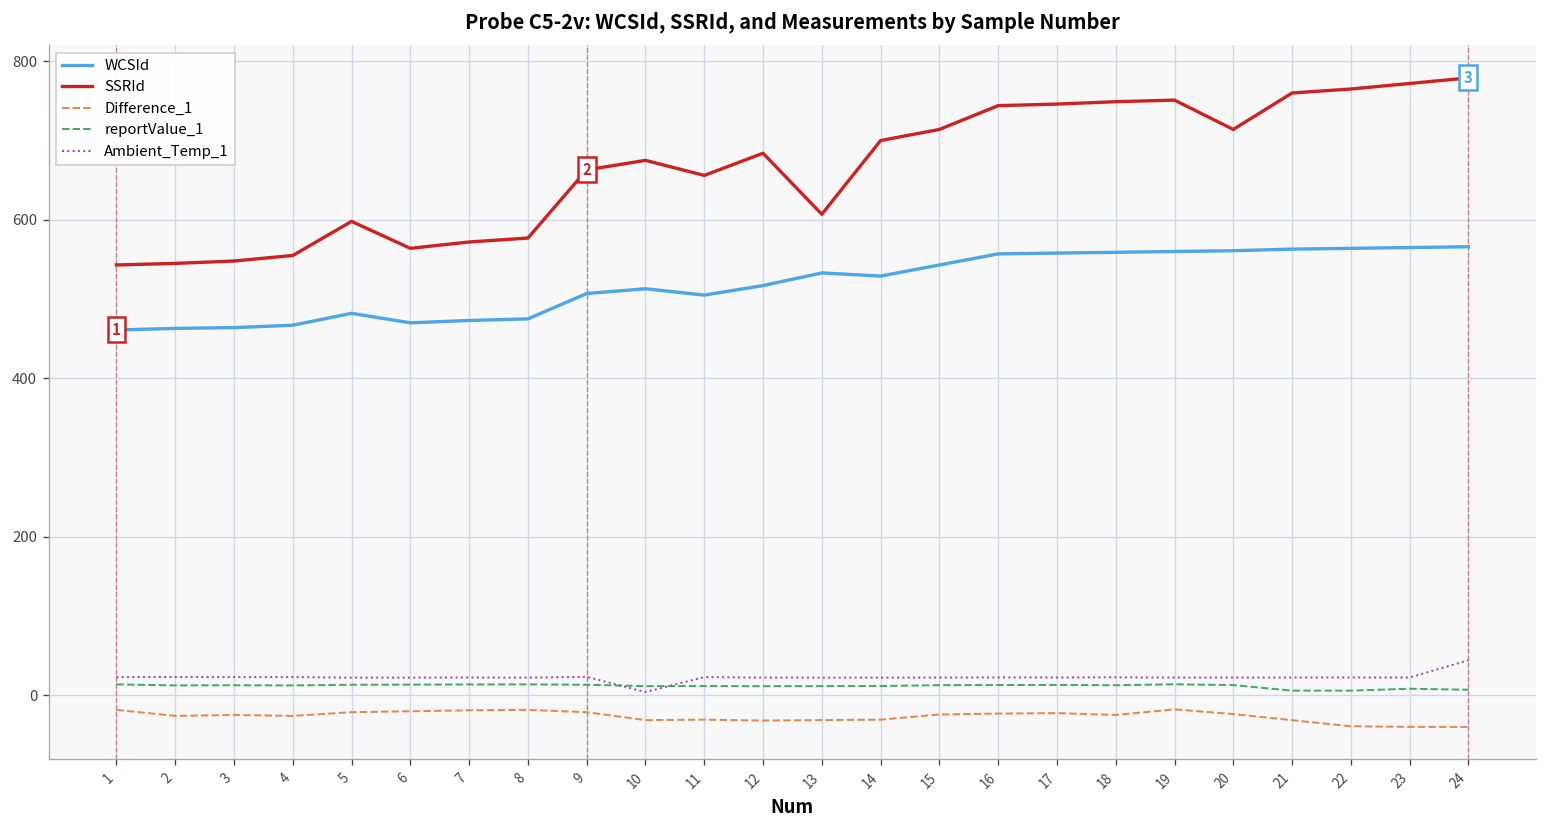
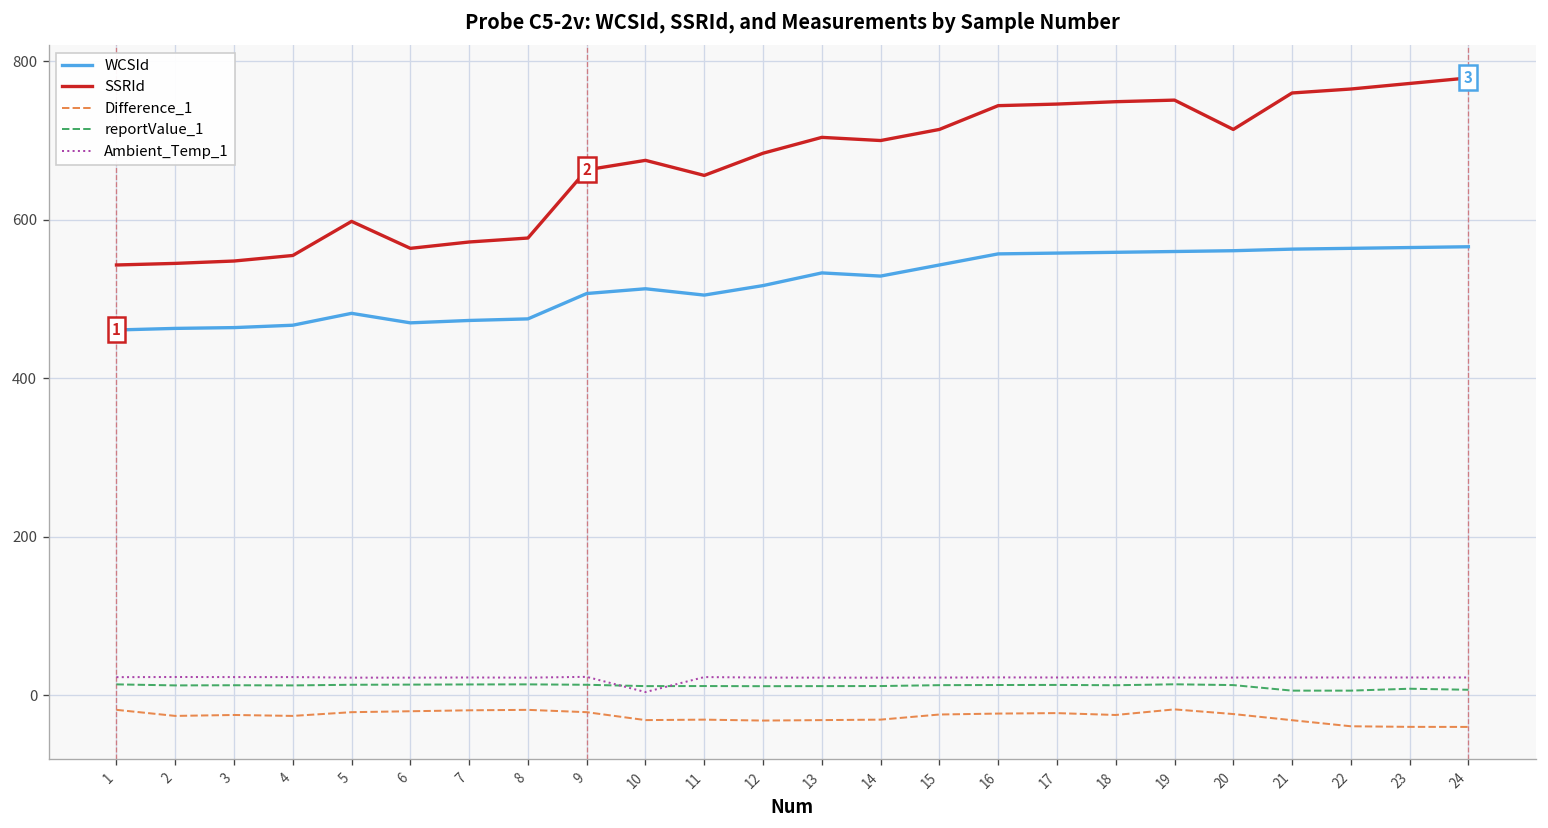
  {
    "WCSId": {
      "2": 460,
      "3": 460,
      "4": 470,
      "5": 480,
      "6": 470,
      "7": 470,
      "8": 480,
      "9": 510,
      "10": 510,
      "11": 510,
      "12": 520,
      "13": 530,
      "14": 530,
      "15": 540,
      "16": 560,
      "17": 560,
      "18": 560,
      "19": 560,
      "20": 560,
      "21": 560,
      "22": 560,
      "23": 570,
      "24": 570
    },
    "SSRId": {
      "1": 540,
      "2": 550,
      "3": 550,
      "4": 560,
      "5": 600,
      "6": 560,
      "7": 570,
      "8": 580,
      "10": 680,
      "11": 660,
      "12": 680,
-     "13": 610,
+     "13": 700,
      "14": 700,
      "15": 710,
      "16": 740,
      "17": 750,
      "18": 750,
      "19": 750,
      "20": 710,
      "21": 760,
      "22": 770,
      "23": 770
    },
    "Difference_1": {
      "1": -20,
      "2": -30,
      "3": -20,
      "4": -30,
      "5": -20,
      "6": -20,
      "7": -20,
      "8": -20,
      "9": -20,
      "10": -30,
      "11": -30,
      "12": -30,
      "13": -30,
      "14": -30,
      "15": -20,
      "16": -20,
      "17": -20,
      "18": -20,
      "19": -20,
      "20": -20,
      "21": -30,
      "22": -40,
      "23": -40,
      "24": -40
    },
    "reportValue_1": {
      "1": 10,
      "2": 10,
      "3": 10,
      "4": 10,
      "5": 10,
      "6": 10,
      "7": 10,
      "8": 10,
      "9": 10,
      "10": 10,
      "11": 10,
      "12": 10,
      "13": 10,
      "14": 10,
      "15": 10,
      "16": 10,
      "17": 10,
      "18": 10,
      "19": 10,
      "20": 10,
      "21": 10,
      "22": 10,
      "23": 10,
      "24": 10
    },
    "Ambient_Temp_1": {
      "1": 20,
      "2": 20,
      "3": 20,
      "4": 20,
      "5": 20,
      "6": 20,
      "7": 20,
      "8": 20,
      "9": 20,
      "10": 0,
      "11": 20,
      "12": 20,
      "13": 20,
      "14": 20,
      "15": 20,
      "16": 20,
      "17": 20,
      "18": 20,
      "19": 20,
      "20": 20,
      "21": 20,
      "22": 20,
      "23": 20,
-     "24": 40
+     "24": 20
    }
  }
